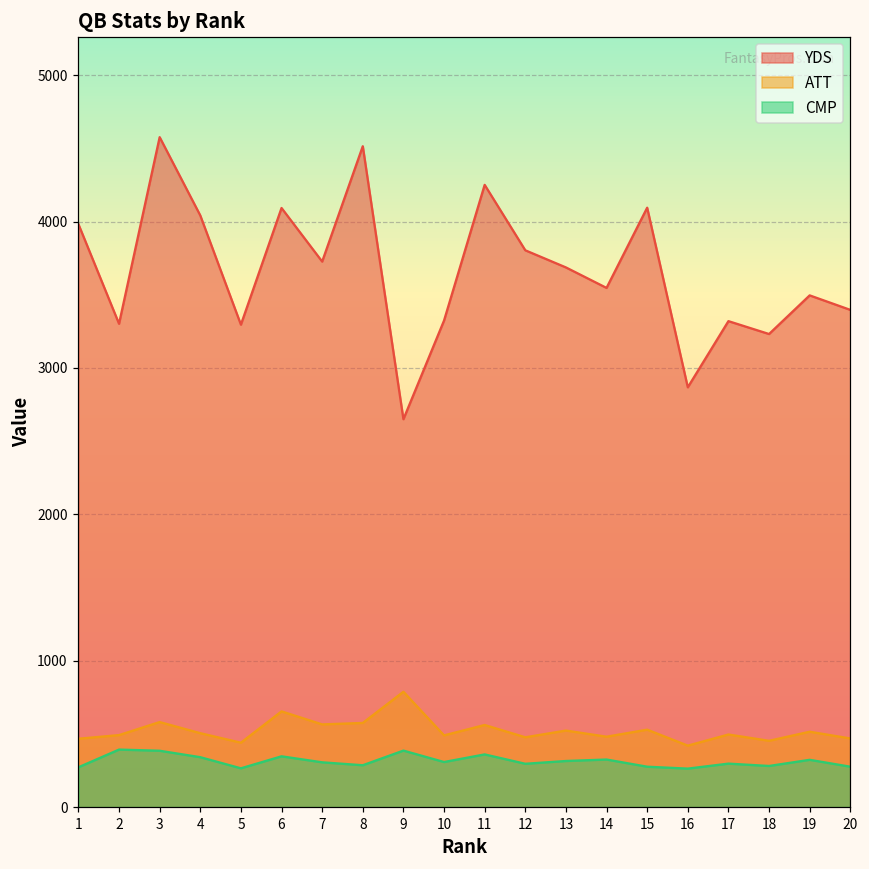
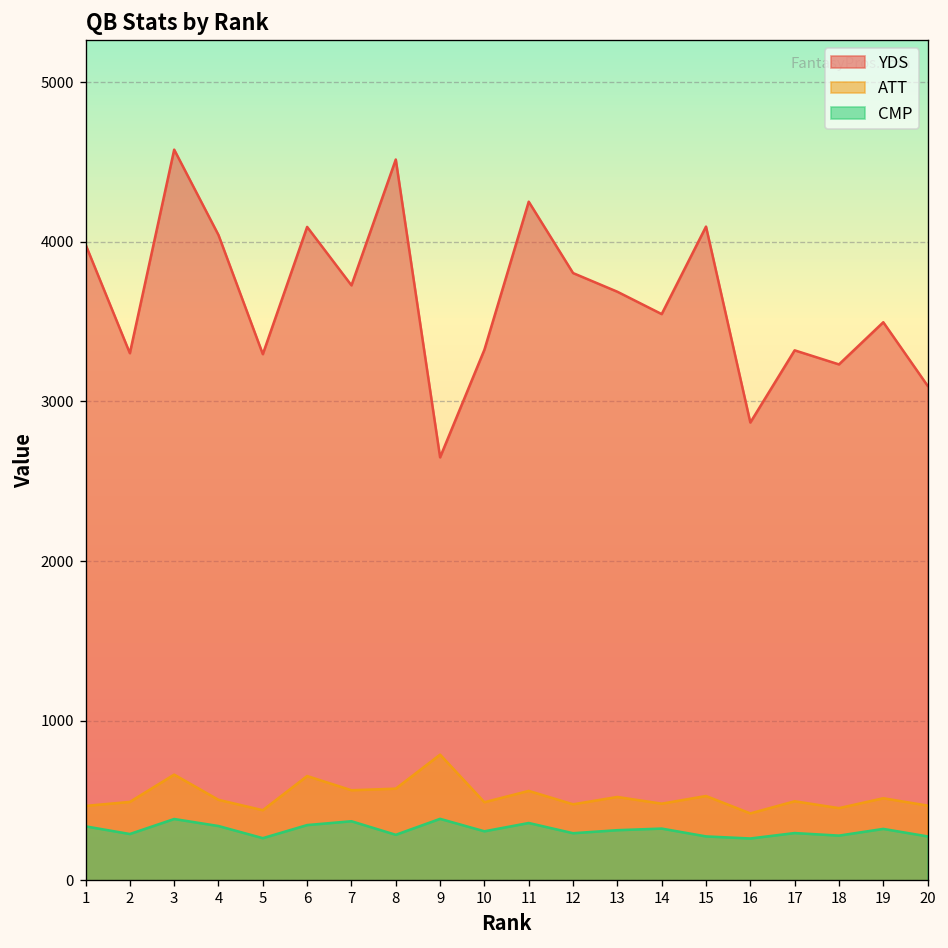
  {
    "YDS": {
      "1": 3980,
      "2": 3300,
      "3": 4580,
      "4": 4040,
      "5": 3300,
      "6": 4090,
      "7": 3730,
      "8": 4520,
      "9": 2650,
      "10": 3320,
      "11": 4250,
      "12": 3800,
      "13": 3690,
      "14": 3550,
      "15": 4100,
      "16": 2870,
      "17": 3320,
      "18": 3230,
      "19": 3500,
-     "20": 3400
+     "20": 3100
    },
    "ATT": {
      "1": 470,
      "2": 490,
-     "3": 580,
+     "3": 660,
      "4": 510,
      "5": 440,
      "6": 650,
      "7": 570,
      "8": 580,
      "9": 790,
      "10": 490,
      "11": 560,
      "12": 480,
      "13": 520,
      "14": 480,
      "15": 530,
      "16": 420,
      "17": 500,
      "18": 450,
      "19": 520,
      "20": 470
    },
    "CMP": {
-     "1": 270,
-     "2": 390,
+     "1": 340,
+     "2": 290,
      "3": 390,
      "4": 340,
      "5": 270,
      "6": 350,
-     "7": 310,
+     "7": 370,
      "8": 290,
      "9": 390,
      "10": 310,
      "11": 360,
      "12": 300,
      "13": 320,
      "14": 330,
      "15": 280,
      "16": 260,
      "17": 300,
      "18": 280,
      "19": 320,
      "20": 280
    }
  }
